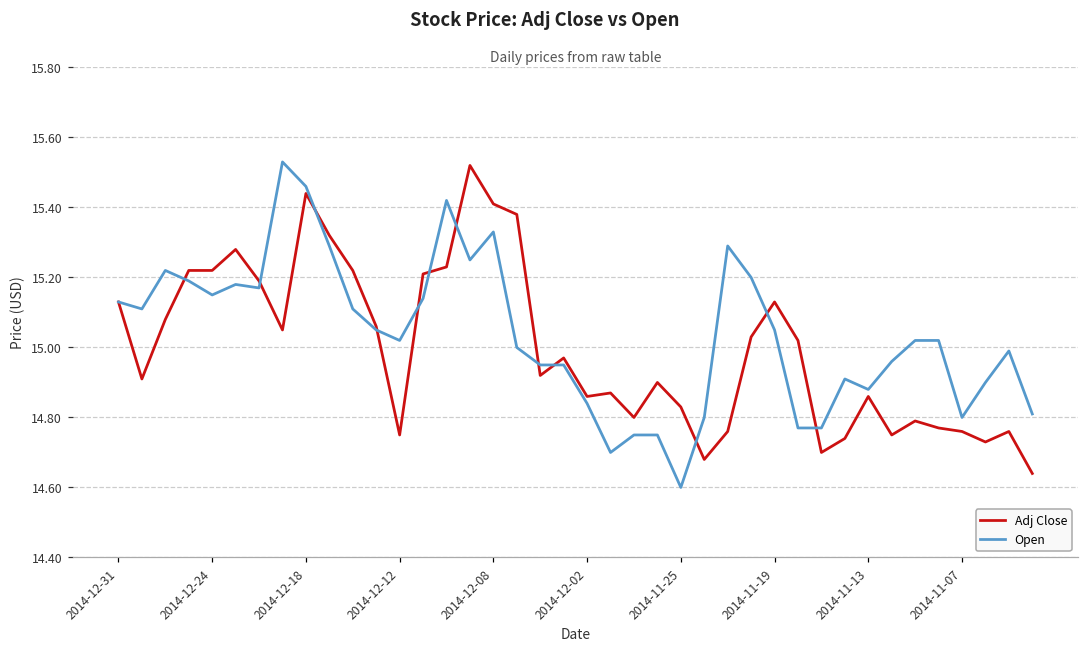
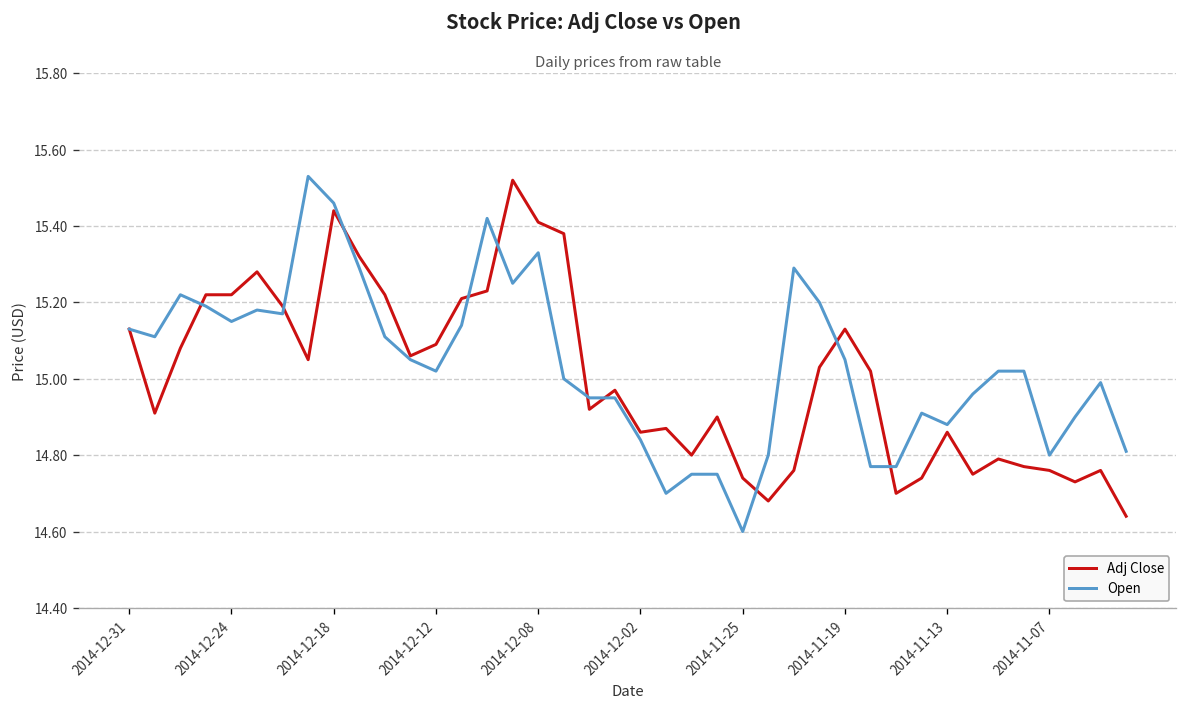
  {
    "Adj Close": {
      "2014-12-24": 15.22,
      "2014-12-18": 15.44,
-     "2014-12-12": 14.75,
+     "2014-12-12": 15.09,
      "2014-12-08": 15.41,
      "2014-12-02": 14.86,
-     "2014-11-25": 14.83,
+     "2014-11-25": 14.74,
      "2014-11-19": 15.13,
      "2014-11-13": 14.86,
      "2014-11-07": 14.76
    },
    "Open": {
      "2014-12-24": 15.15,
      "2014-12-18": 15.46,
      "2014-12-12": 15.02,
      "2014-12-08": 15.33,
      "2014-12-02": 14.84,
      "2014-11-25": 14.60,
      "2014-11-19": 15.05,
      "2014-11-13": 14.88,
      "2014-11-07": 14.80
    }
  }
